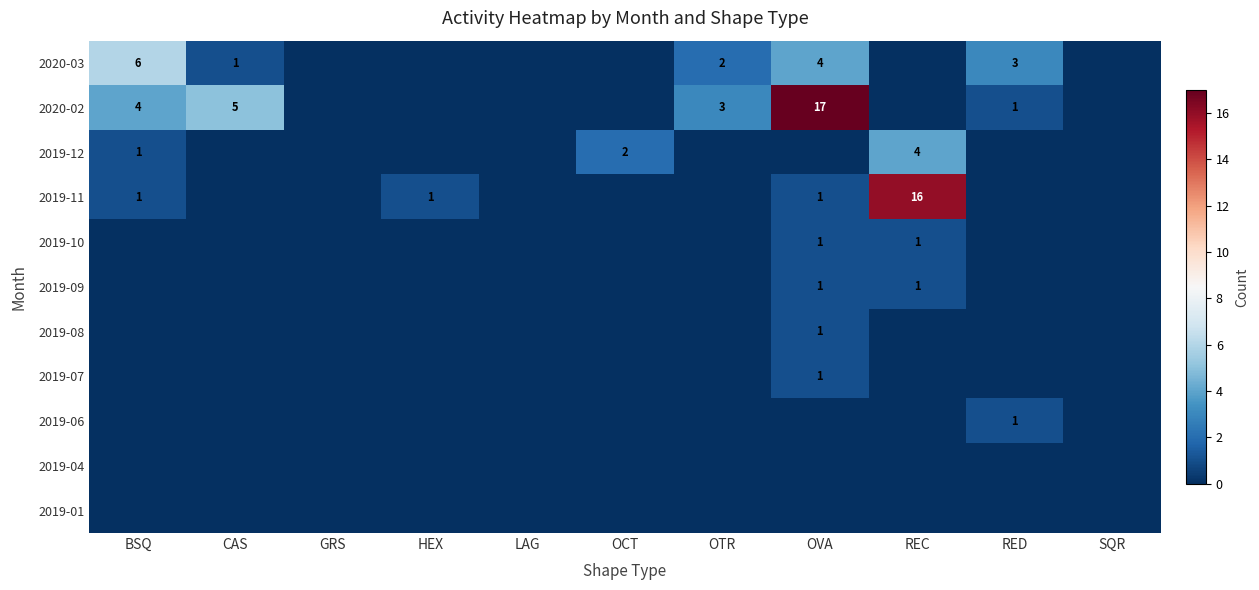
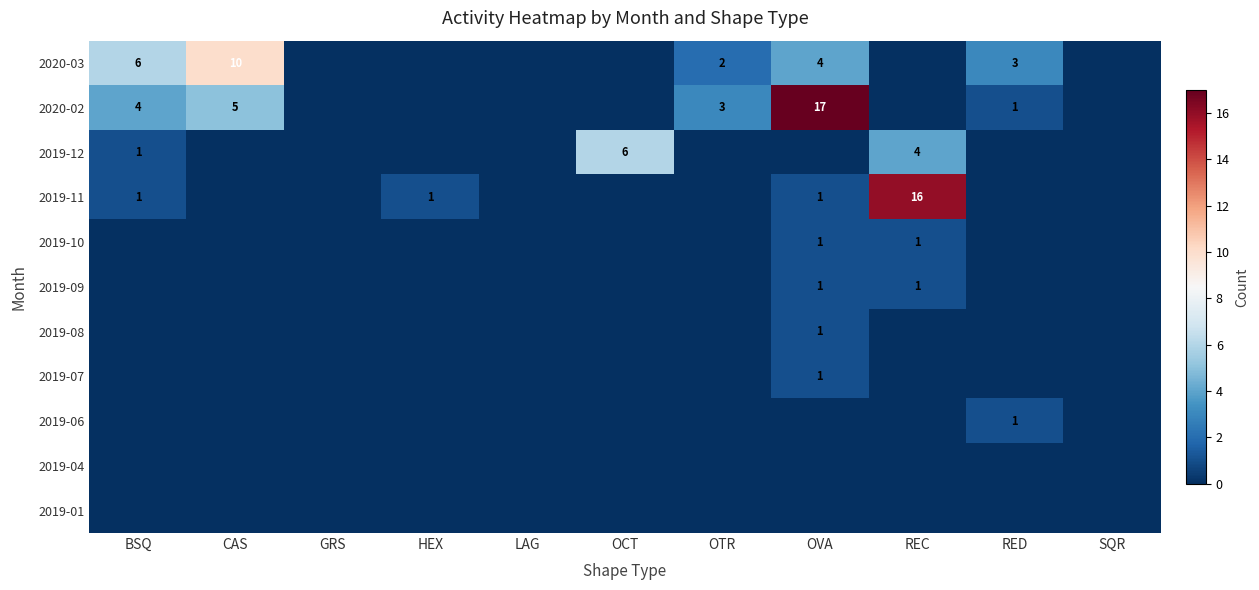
  {
    "2020-03": {
      "BSQ": 6,
-     "CAS": 1,
+     "CAS": 10,
      "OTR": 2,
      "OVA": 4,
      "RED": 3
    },
    "2020-02": {
      "BSQ": 4,
      "CAS": 5,
      "OTR": 3,
      "OVA": 17,
      "RED": 1
    },
    "2019-12": {
      "BSQ": 1,
-     "OCT": 2,
+     "OCT": 6,
      "REC": 4
    },
    "2019-11": {
      "BSQ": 1,
      "HEX": 1,
      "OVA": 1,
      "REC": 16
    },
    "2019-10": {
      "OVA": 1,
      "REC": 1
    },
    "2019-09": {
      "OVA": 1,
      "REC": 1
    },
    "2019-08": {
      "OVA": 1
    },
    "2019-07": {
      "OVA": 1
    },
    "2019-06": {
      "RED": 1
    }
  }
